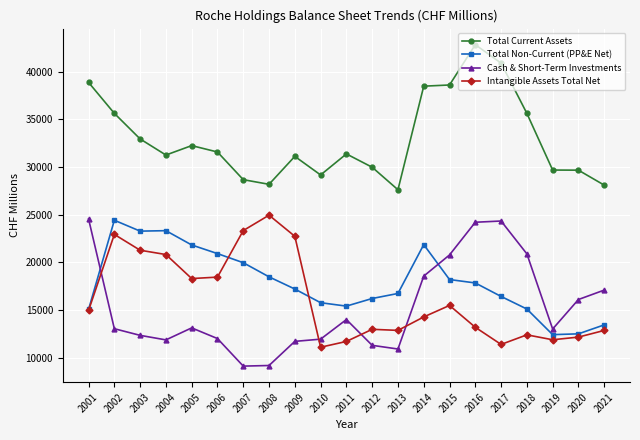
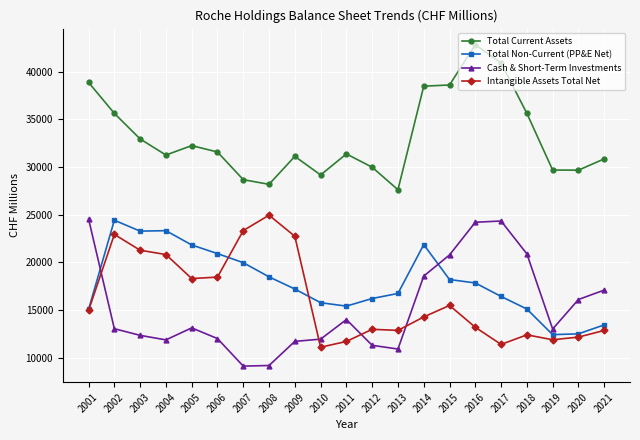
  {
    "Total Current Assets": {
      "2001": 39000,
      "2002": 36000,
      "2003": 33000,
      "2004": 31000,
      "2005": 32000,
      "2006": 32000,
      "2007": 29000,
      "2008": 28000,
      "2009": 31000,
      "2010": 29000,
      "2011": 31000,
      "2012": 30000,
      "2013": 28000,
      "2014": 38000,
      "2015": 39000,
      "2018": 36000,
      "2019": 30000,
      "2020": 30000,
-     "2021": 28000
+     "2021": 31000
    },
    "Total Non-Current (PP&E Net)": {
      "2002": 24000,
      "2003": 23000,
      "2004": 23000,
      "2005": 22000,
      "2006": 21000,
      "2007": 20000,
      "2008": 18000,
      "2009": 17000,
      "2010": 16000,
      "2011": 15000,
      "2012": 16000,
      "2013": 17000,
      "2014": 22000,
      "2015": 18000,
      "2016": 18000,
      "2017": 16000,
      "2018": 15000,
      "2019": 12000,
      "2020": 12000,
      "2021": 13000
    },
    "Cash & Short-Term Investments": {
      "2001": 25000,
      "2002": 13000,
      "2003": 12000,
      "2004": 12000,
      "2005": 13000,
      "2006": 12000,
      "2007": 9000,
      "2008": 9000,
      "2009": 12000,
      "2010": 12000,
      "2011": 14000,
      "2012": 11000,
      "2013": 11000,
      "2014": 19000,
      "2015": 21000,
      "2016": 24000,
      "2017": 24000,
      "2018": 21000,
      "2019": 13000,
      "2020": 16000,
      "2021": 17000
    },
    "Intangible Assets Total Net": {
      "2002": 23000,
      "2003": 21000,
      "2004": 21000,
      "2005": 18000,
      "2006": 18000,
      "2007": 23000,
      "2008": 25000,
      "2009": 23000,
      "2010": 11000,
      "2011": 12000,
      "2012": 13000,
      "2013": 13000,
      "2014": 14000,
      "2015": 15000,
      "2016": 13000,
      "2017": 11000,
      "2018": 12000,
      "2019": 12000,
      "2020": 12000,
      "2021": 13000
    }
  }
